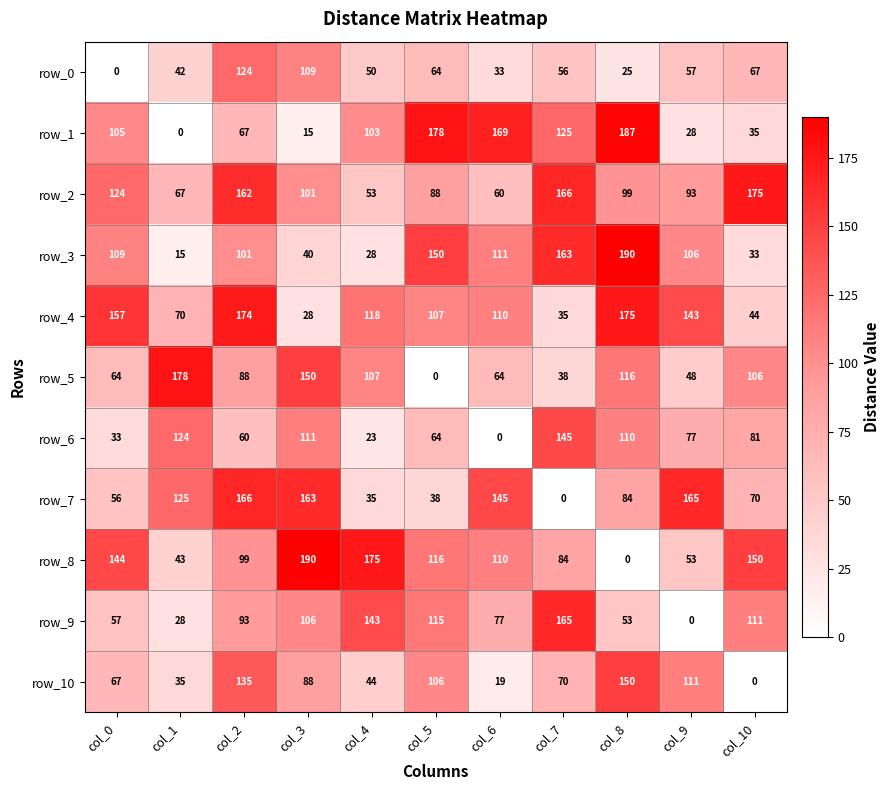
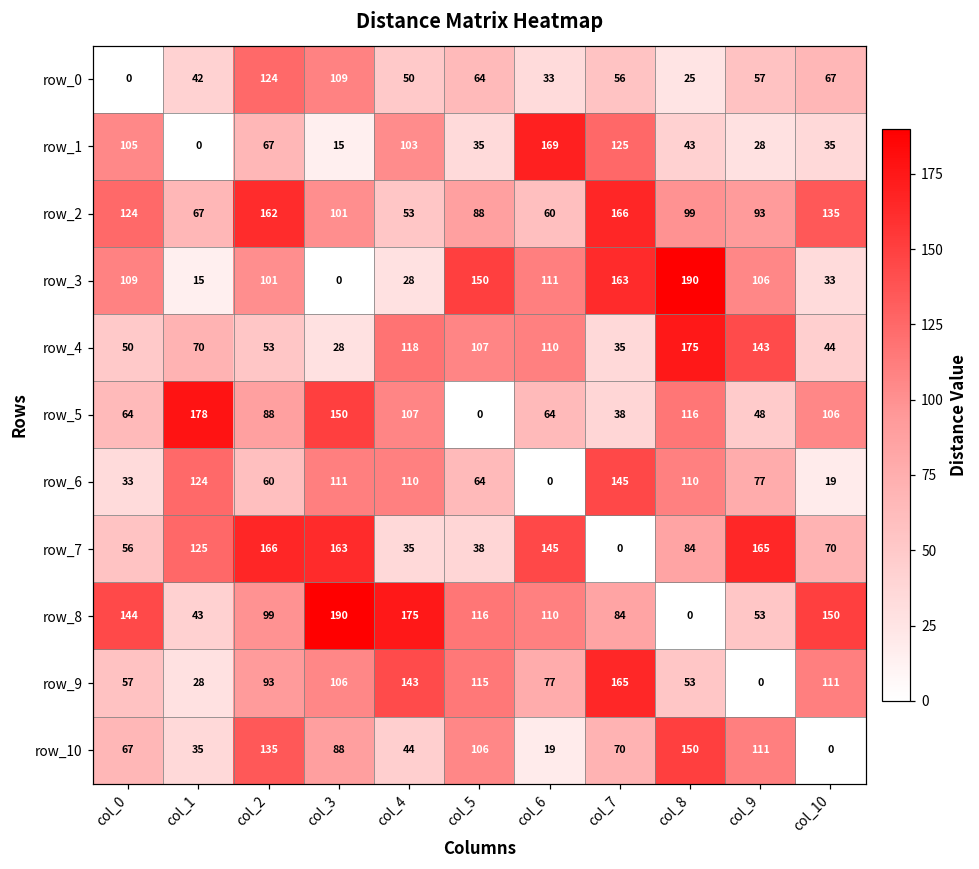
  {
    "row_0": {
      "col_0": 0,
      "col_1": 42,
      "col_2": 124,
      "col_3": 109,
      "col_4": 50,
      "col_5": 64,
      "col_6": 33,
      "col_7": 56,
      "col_8": 25,
      "col_9": 57,
      "col_10": 67
    },
    "row_1": {
      "col_0": 105,
      "col_1": 0,
      "col_2": 67,
      "col_3": 15,
      "col_4": 103,
-     "col_5": 178,
+     "col_5": 35,
      "col_6": 169,
      "col_7": 125,
-     "col_8": 187,
+     "col_8": 43,
      "col_9": 28,
      "col_10": 35
    },
    "row_2": {
      "col_0": 124,
      "col_1": 67,
      "col_2": 162,
      "col_3": 101,
      "col_4": 53,
      "col_5": 88,
      "col_6": 60,
      "col_7": 166,
      "col_8": 99,
      "col_9": 93,
-     "col_10": 175
+     "col_10": 135
    },
    "row_3": {
      "col_0": 109,
      "col_1": 15,
      "col_2": 101,
-     "col_3": 40,
+     "col_3": 0,
      "col_4": 28,
      "col_5": 150,
      "col_6": 111,
      "col_7": 163,
      "col_8": 190,
      "col_9": 106,
      "col_10": 33
    },
    "row_4": {
-     "col_0": 157,
+     "col_0": 50,
      "col_1": 70,
-     "col_2": 174,
+     "col_2": 53,
      "col_3": 28,
      "col_4": 118,
      "col_5": 107,
      "col_6": 110,
      "col_7": 35,
      "col_8": 175,
      "col_9": 143,
      "col_10": 44
    },
    "row_5": {
      "col_0": 64,
      "col_1": 178,
      "col_2": 88,
      "col_3": 150,
      "col_4": 107,
      "col_5": 0,
      "col_6": 64,
      "col_7": 38,
      "col_8": 116,
      "col_9": 48,
      "col_10": 106
    },
    "row_6": {
      "col_0": 33,
      "col_1": 124,
      "col_2": 60,
      "col_3": 111,
-     "col_4": 23,
+     "col_4": 110,
      "col_5": 64,
      "col_6": 0,
      "col_7": 145,
      "col_8": 110,
      "col_9": 77,
-     "col_10": 81
+     "col_10": 19
    },
    "row_7": {
      "col_0": 56,
      "col_1": 125,
      "col_2": 166,
      "col_3": 163,
      "col_4": 35,
      "col_5": 38,
      "col_6": 145,
      "col_7": 0,
      "col_8": 84,
      "col_9": 165,
      "col_10": 70
    },
    "row_8": {
      "col_0": 144,
      "col_1": 43,
      "col_2": 99,
      "col_3": 190,
      "col_4": 175,
      "col_5": 116,
      "col_6": 110,
      "col_7": 84,
      "col_8": 0,
      "col_9": 53,
      "col_10": 150
    },
    "row_9": {
      "col_0": 57,
      "col_1": 28,
      "col_2": 93,
      "col_3": 106,
      "col_4": 143,
      "col_5": 115,
      "col_6": 77,
      "col_7": 165,
      "col_8": 53,
      "col_9": 0,
      "col_10": 111
    },
    "row_10": {
      "col_0": 67,
      "col_1": 35,
      "col_2": 135,
      "col_3": 88,
      "col_4": 44,
      "col_5": 106,
      "col_6": 19,
      "col_7": 70,
      "col_8": 150,
      "col_9": 111,
      "col_10": 0
    }
  }
